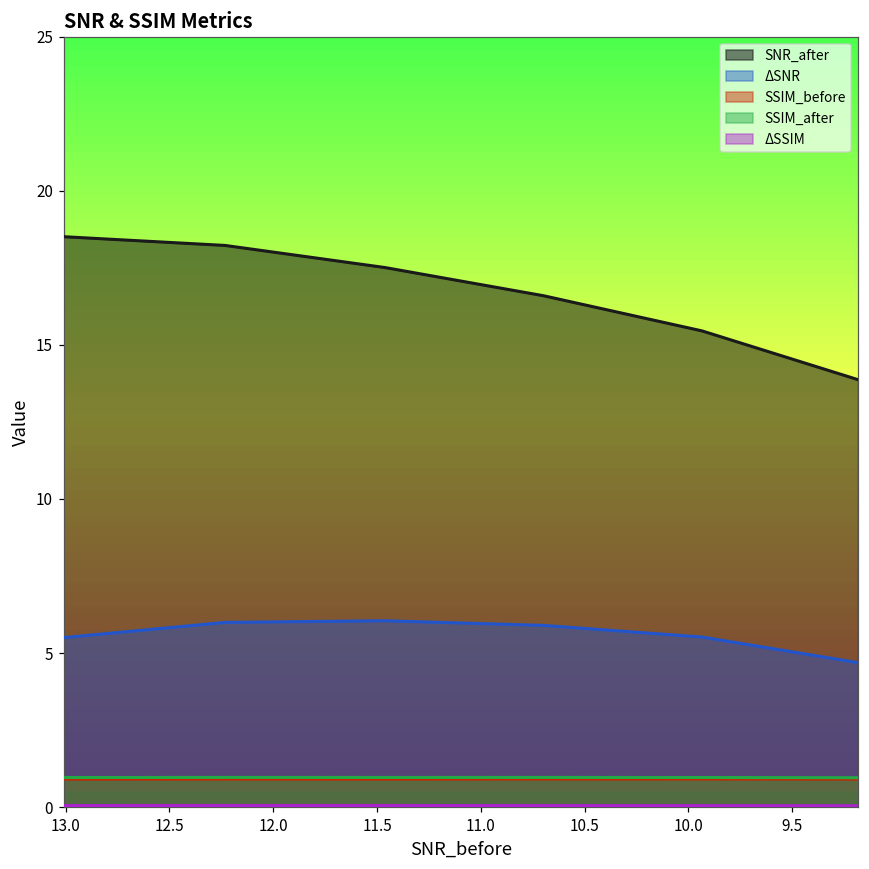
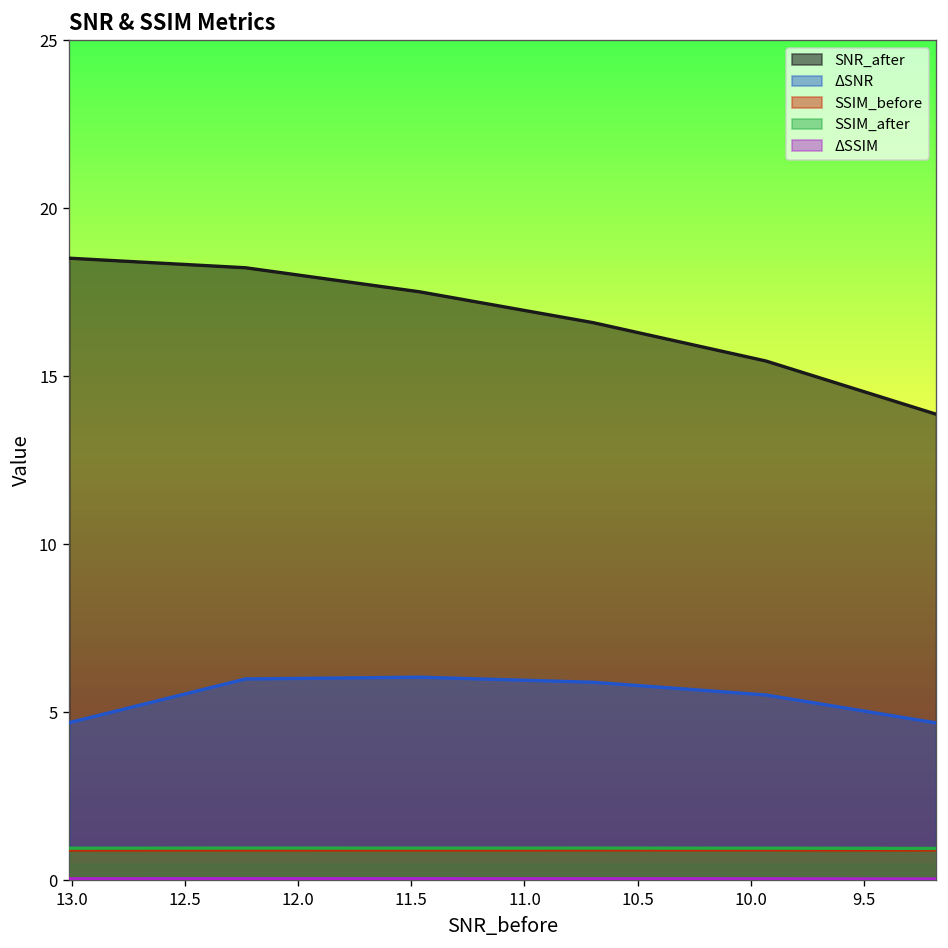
  {
    "SNR_after": {
      "13.0": 18.5
    },
    "ΔSNR": {
-     "13.0": 5.5
+     "13.0": 4.7
    }
  }
